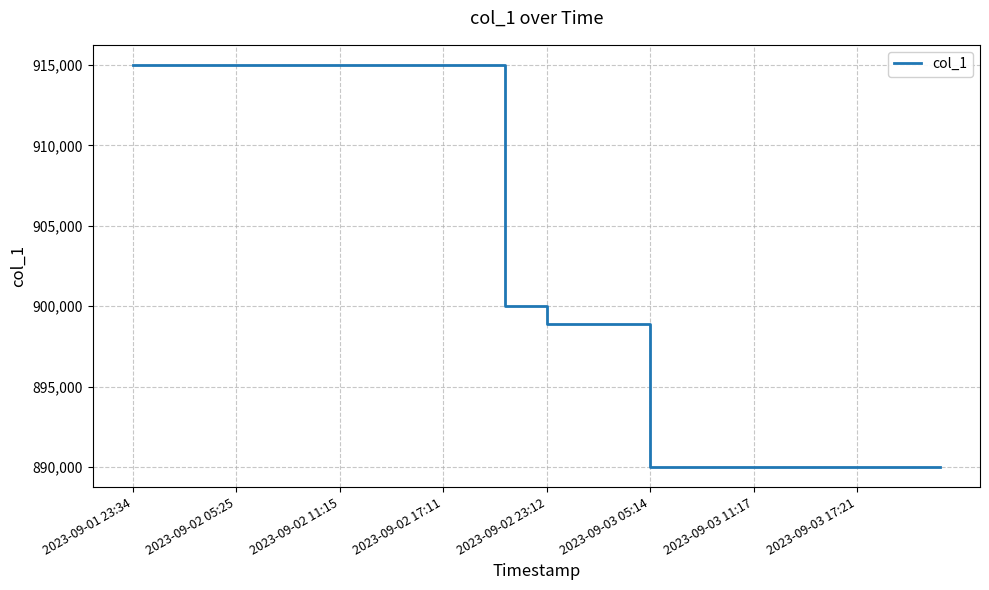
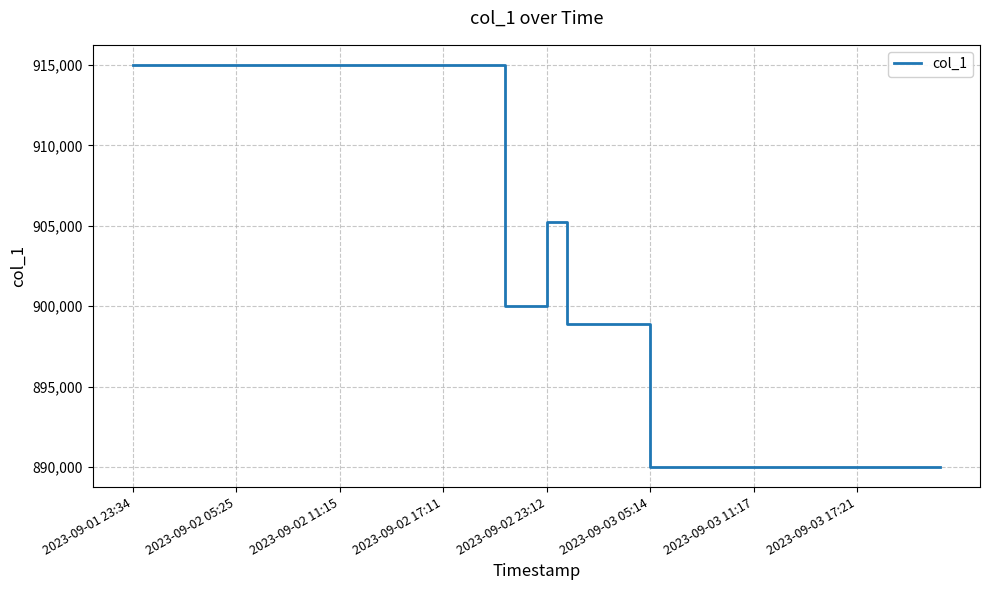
  {
    "2023-09-01 23:34": "915,000",
    "2023-09-02 05:25": "915,000",
    "2023-09-02 11:15": "915,000",
    "2023-09-02 17:11": "915,000",
-   "2023-09-02 23:12": "898,900",
+   "2023-09-02 23:12": "905,200",
    "2023-09-03 05:14": "890,000",
    "2023-09-03 11:17": "890,000",
    "2023-09-03 17:21": "890,000"
  }
